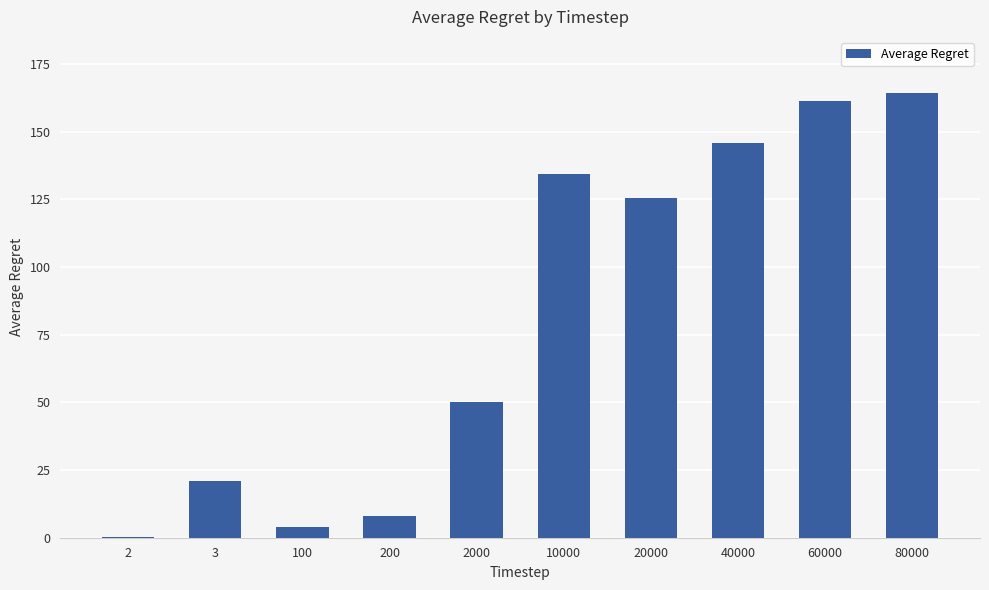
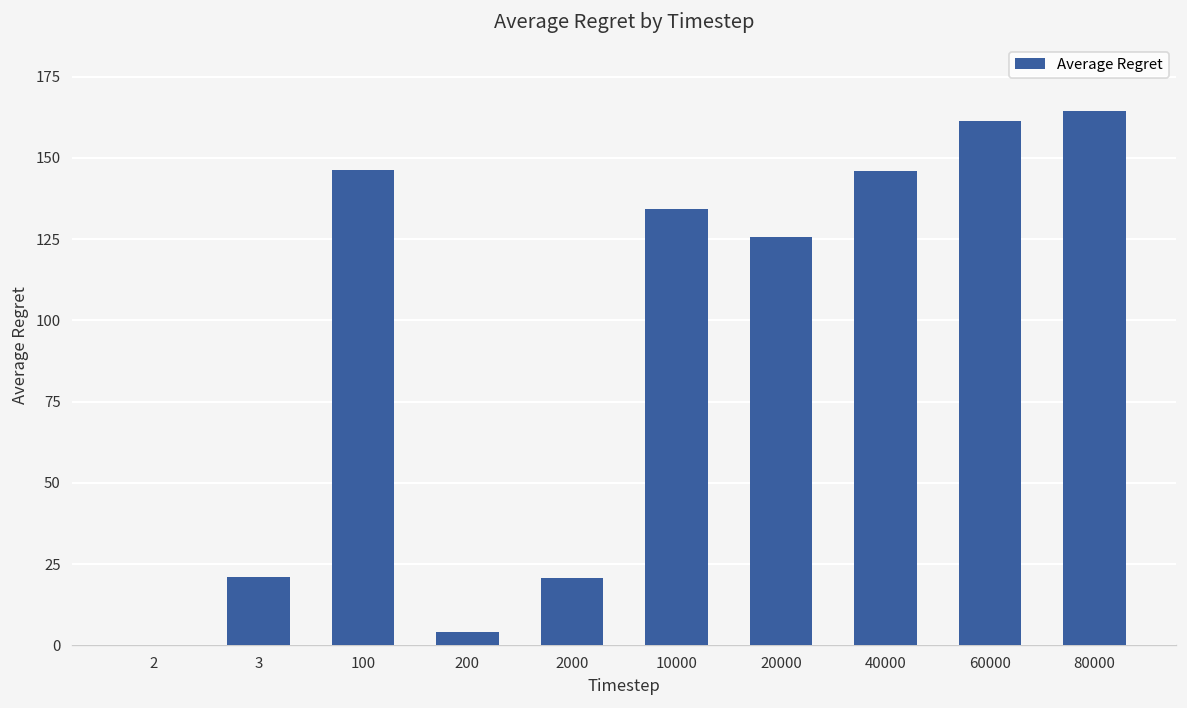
  {
    "3": 21,
-   "100": 4,
-   "200": 8,
-   "2000": 50,
+   "100": 146,
+   "200": 4,
+   "2000": 21,
    "10000": 134,
    "20000": 126,
    "40000": 146,
    "60000": 161,
    "80000": 164
  }
